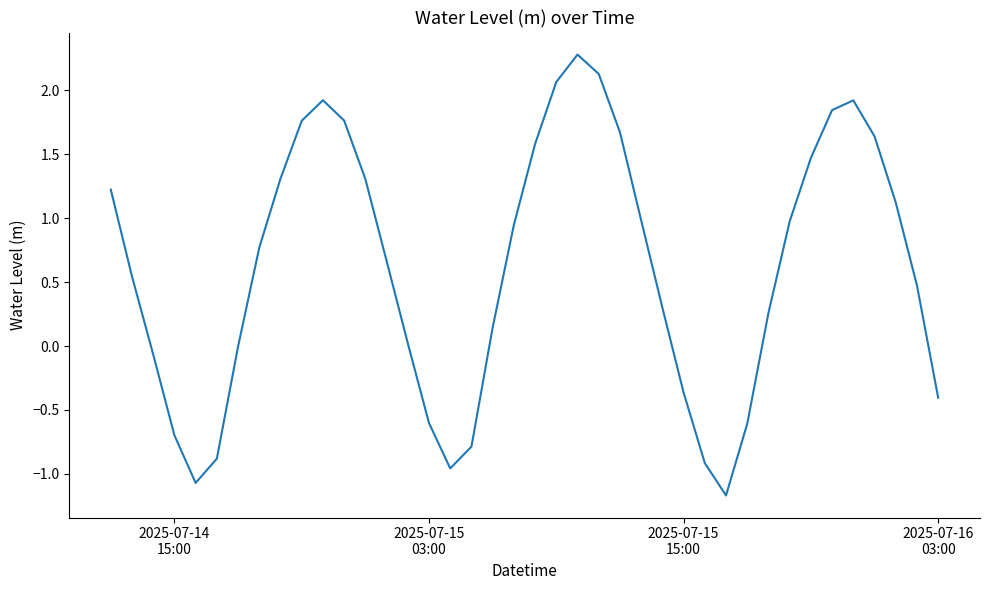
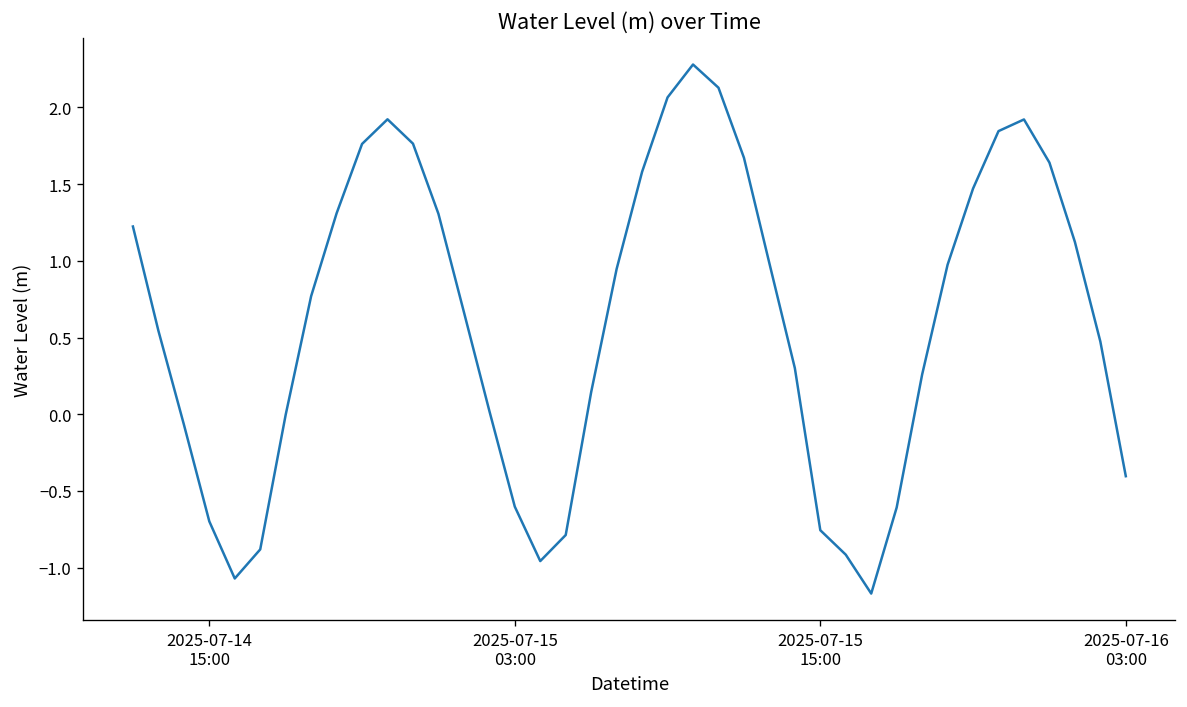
  {
    "2025-07-14 15:00": -0.70,
    "2025-07-15 03:00": -0.60,
-   "2025-07-15 15:00": -0.36,
+   "2025-07-15 15:00": -0.76,
    "2025-07-16 03:00": -0.40
  }
